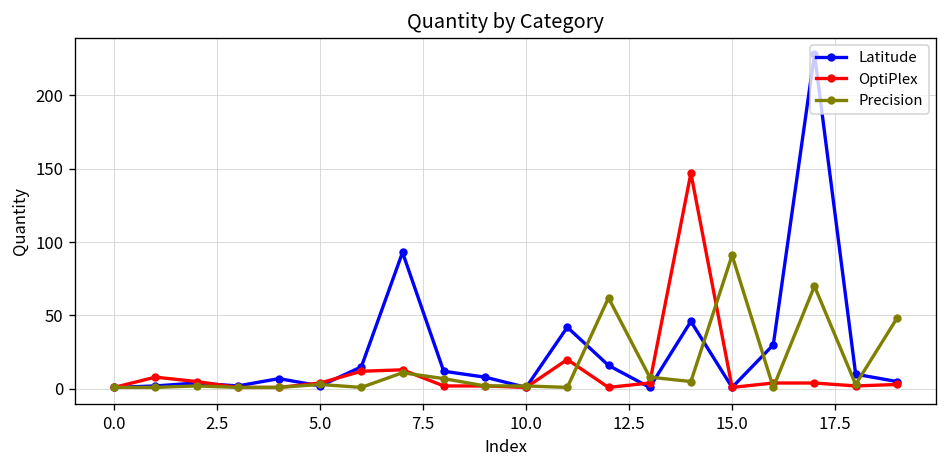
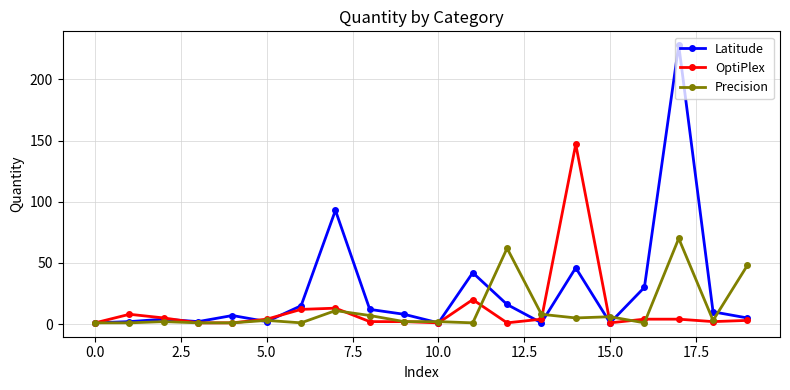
  {
    "Precision": {
-     "15.0": 91
+     "15.0": 6
    }
  }
